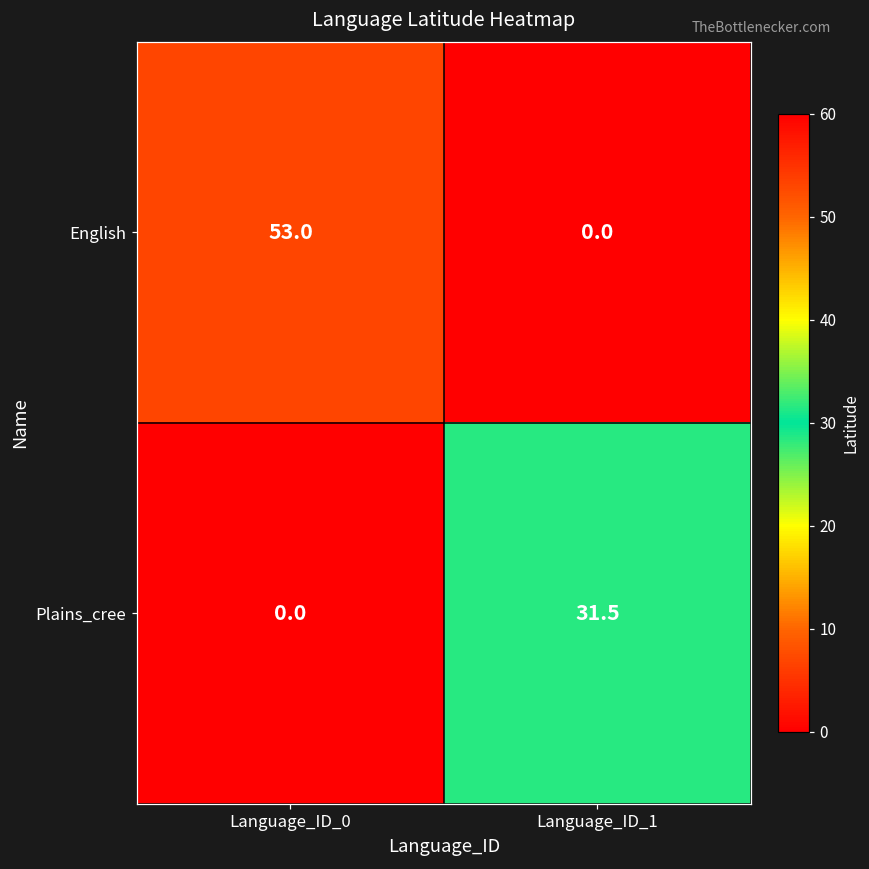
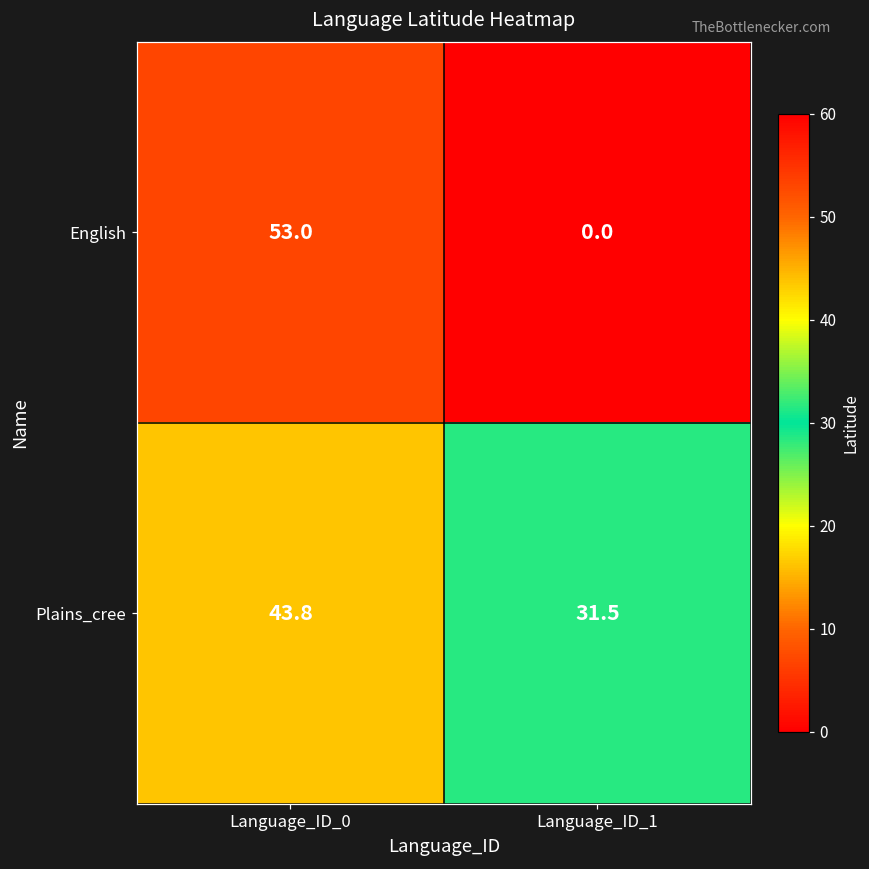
  {
    "English": {
      "Language_ID_0": 53.0,
      "Language_ID_1": 0.0
    },
    "Plains_cree": {
-     "Language_ID_0": 0.0,
+     "Language_ID_0": 43.8,
      "Language_ID_1": 31.5
    }
  }
